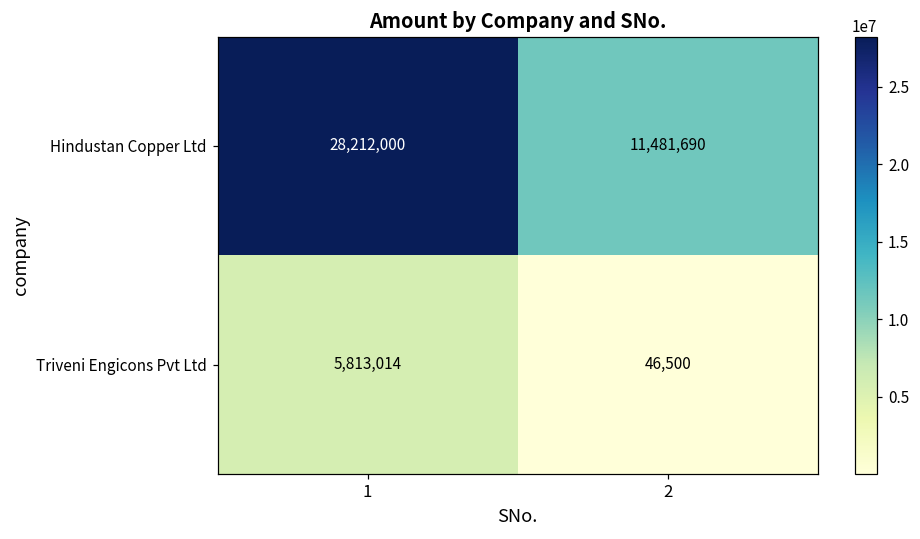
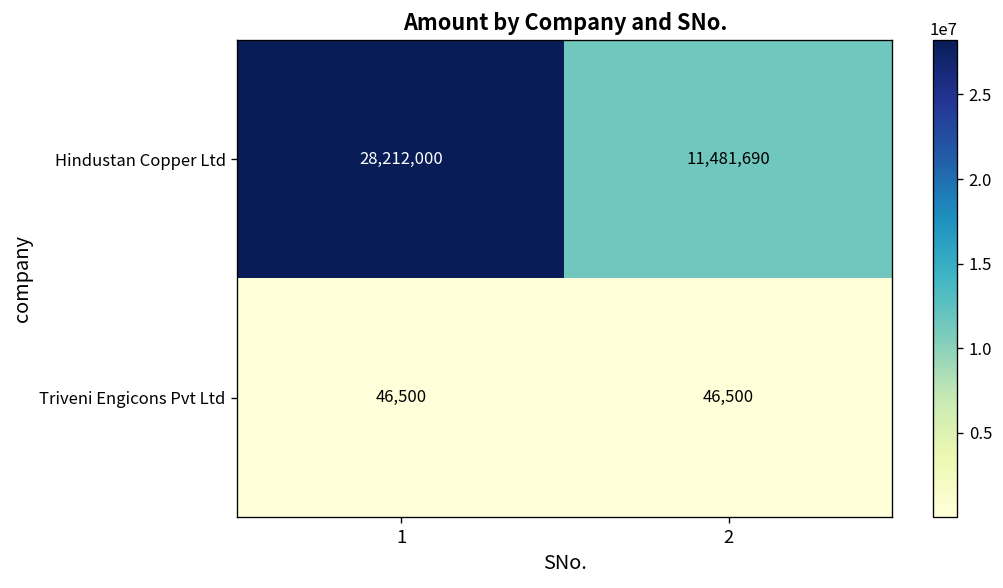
  {
    "Hindustan Copper Ltd": {
      "1": "28,212,000",
      "2": "11,481,690"
    },
    "Triveni Engicons Pvt Ltd": {
-     "1": "5,813,014",
+     "1": "46,500",
      "2": "46,500"
    }
  }
